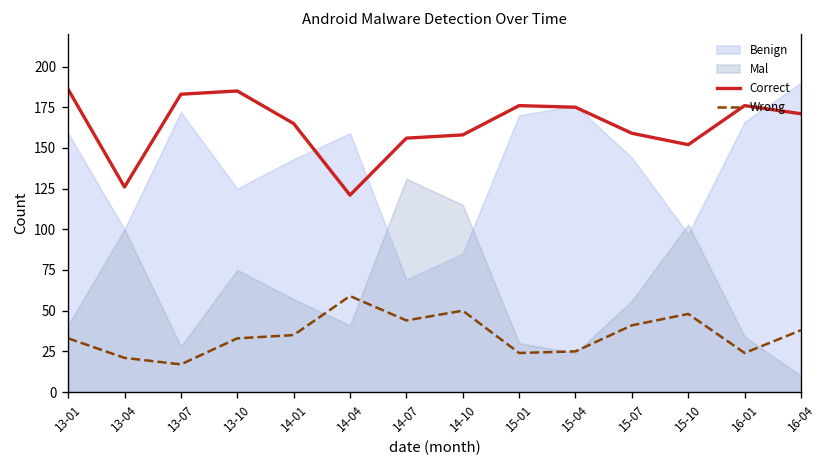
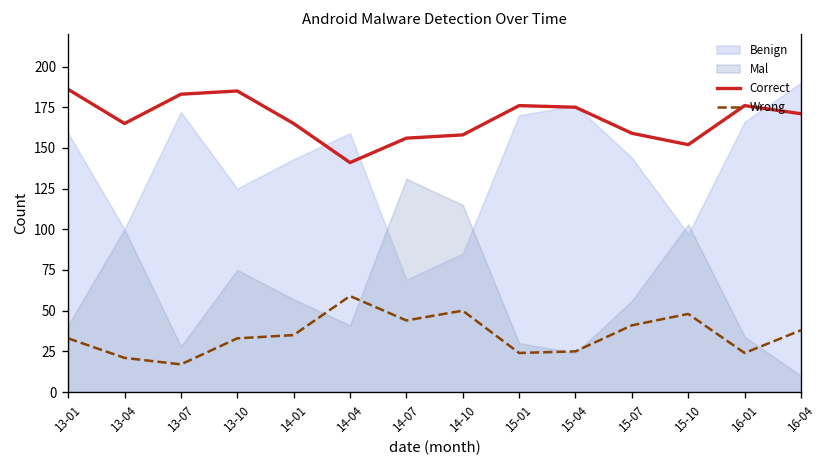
  {
    "Correct": {
      "13-01": 186,
-     "13-04": 126,
+     "13-04": 165,
      "13-07": 183,
      "13-10": 185,
      "14-01": 165,
-     "14-04": 121,
+     "14-04": 141,
      "14-07": 156,
      "14-10": 158,
      "15-01": 176,
      "15-07": 159,
      "15-10": 152,
      "16-01": 176,
      "16-04": 171
    },
    "Wrong": {
      "13-01": 33,
      "13-04": 21,
      "13-07": 17,
      "13-10": 33,
      "14-01": 35,
      "14-04": 59,
      "14-07": 44,
      "14-10": 50,
      "15-01": 24,
      "15-07": 41,
      "15-10": 48,
      "16-01": 24,
      "16-04": 38
    }
  }
